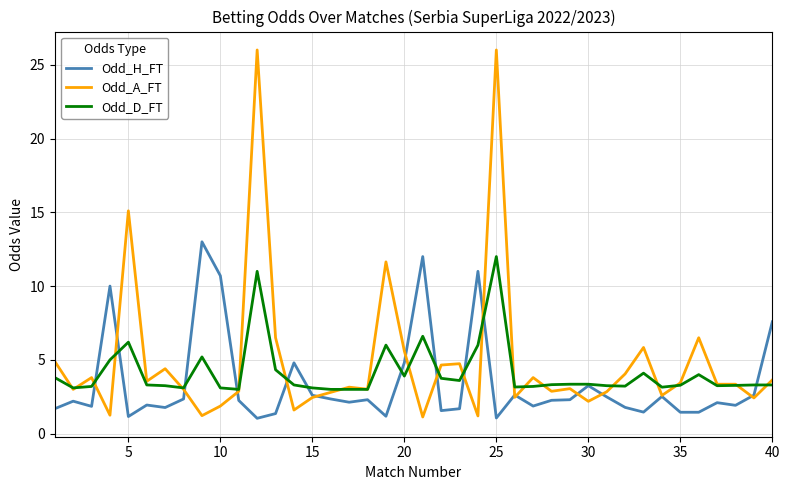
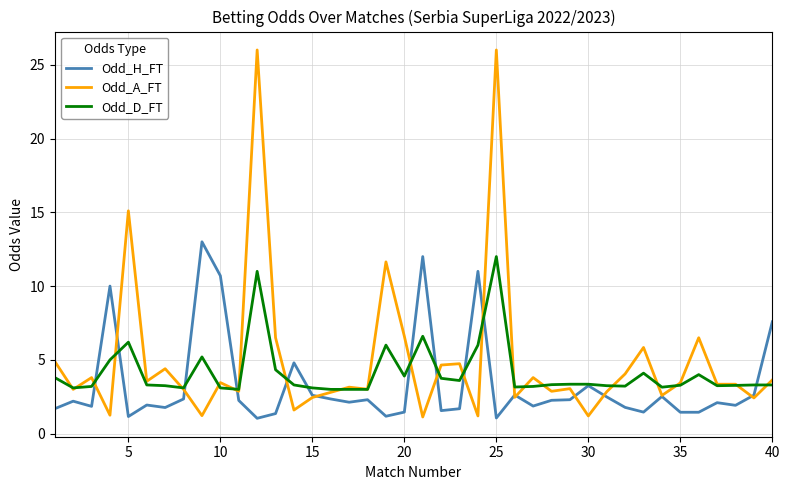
  {
    "Odd_H_FT": {
      "5": 1.2,
      "10": 10.7,
-     "20": 4.8,
+     "20": 1.5,
      "25": 1.1,
      "35": 1.5,
      "40": 7.6
    },
    "Odd_A_FT": {
      "5": 15.1,
-     "10": 1.9,
-     "20": 5.6,
+     "10": 3.5,
+     "20": 6.6,
      "25": 26.0,
-     "30": 2.2,
+     "30": 1.2,
      "40": 3.6
    },
    "Odd_D_FT": {
      "5": 6.2,
      "10": 3.1,
      "15": 3.1,
      "20": 3.9,
      "25": 12.0,
      "40": 3.3
    }
  }
